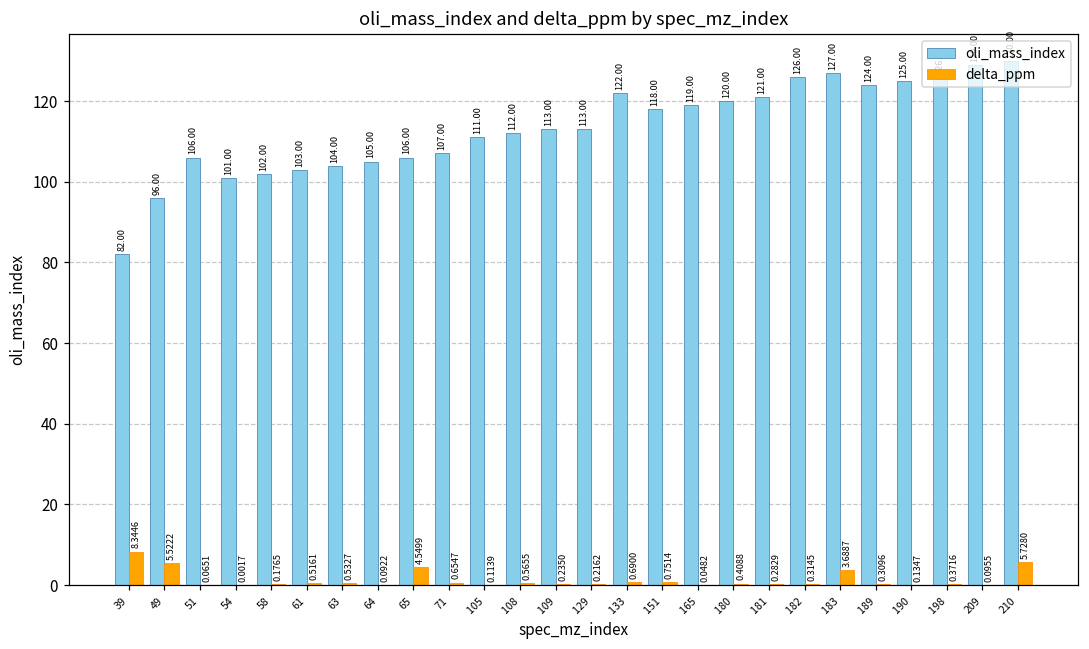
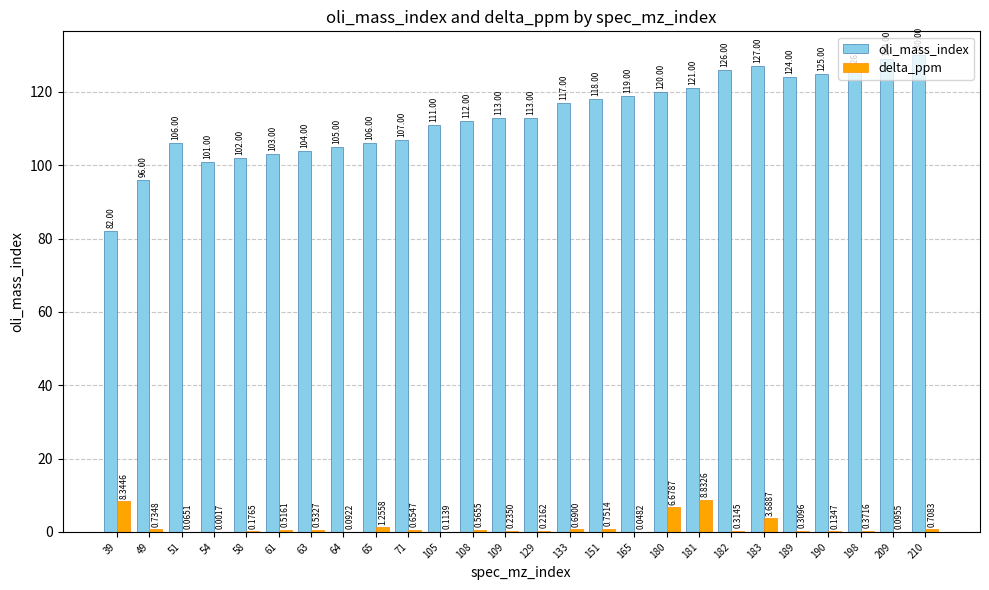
  {
    "oli_mass_index": {
      "39": 82.00,
      "49": 96.00,
      "51": 106.00,
      "54": 101.00,
      "58": 102.00,
      "61": 103.00,
      "63": 104.00,
      "64": 105.00,
      "65": 106.00,
      "71": 107.00,
      "105": 111.00,
      "108": 112.00,
      "109": 113.00,
      "129": 113.00,
-     "133": 122.00,
+     "133": 117.00,
      "151": 118.00,
      "165": 119.00,
      "180": 120.00,
      "181": 121.00,
      "182": 126.00,
      "183": 127.00,
      "189": 124.00,
      "190": 125.00
    },
    "delta_ppm": {
      "39": 8.3446,
-     "49": 5.5222,
+     "49": 0.7348,
      "51": 0.0651,
      "54": 0.0017,
      "58": 0.1765,
      "61": 0.5161,
      "63": 0.5327,
      "64": 0.0922,
-     "65": 4.5499,
+     "65": 1.2558,
      "71": 0.6547,
      "105": 0.1139,
      "108": 0.5655,
      "109": 0.2350,
      "129": 0.2162,
      "133": 0.6900,
      "151": 0.7514,
      "165": 0.0482,
-     "180": 0.4088,
-     "181": 0.2829,
+     "180": 6.6787,
+     "181": 8.8326,
      "182": 0.3145,
      "183": 3.6887,
      "189": 0.3096,
      "190": 0.1347,
      "198": 0.3716,
      "209": 0.0955,
-     "210": 5.7280
+     "210": 0.7083
    }
  }
